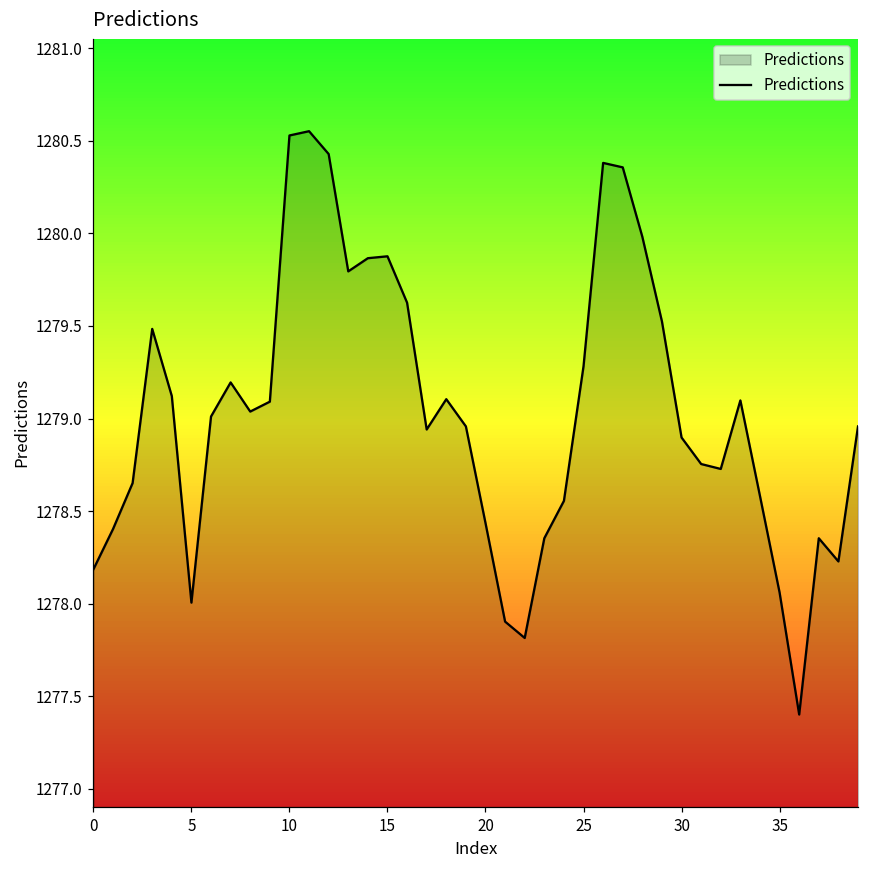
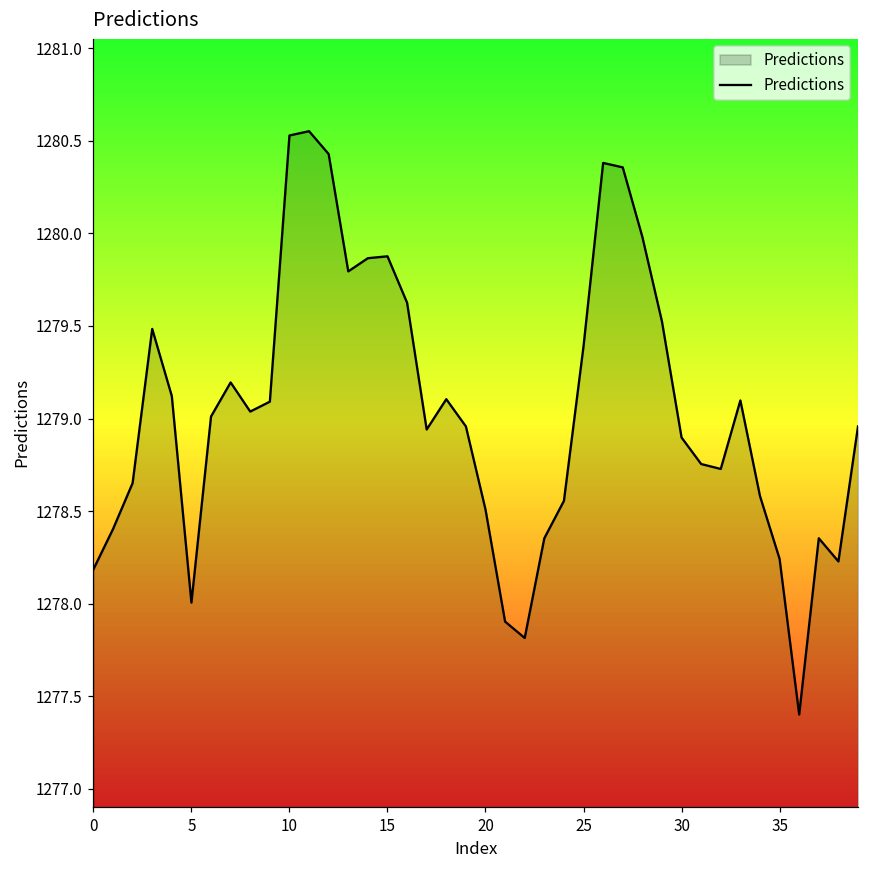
  {
    "0": 1278.19,
    "5": 1278.01,
    "10": 1280.53,
    "15": 1279.88,
-   "20": 1278.44,
-   "25": 1279.28,
+   "20": 1278.51,
+   "25": 1279.39,
    "30": 1278.90,
-   "35": 1278.06
+   "35": 1278.24
  }
